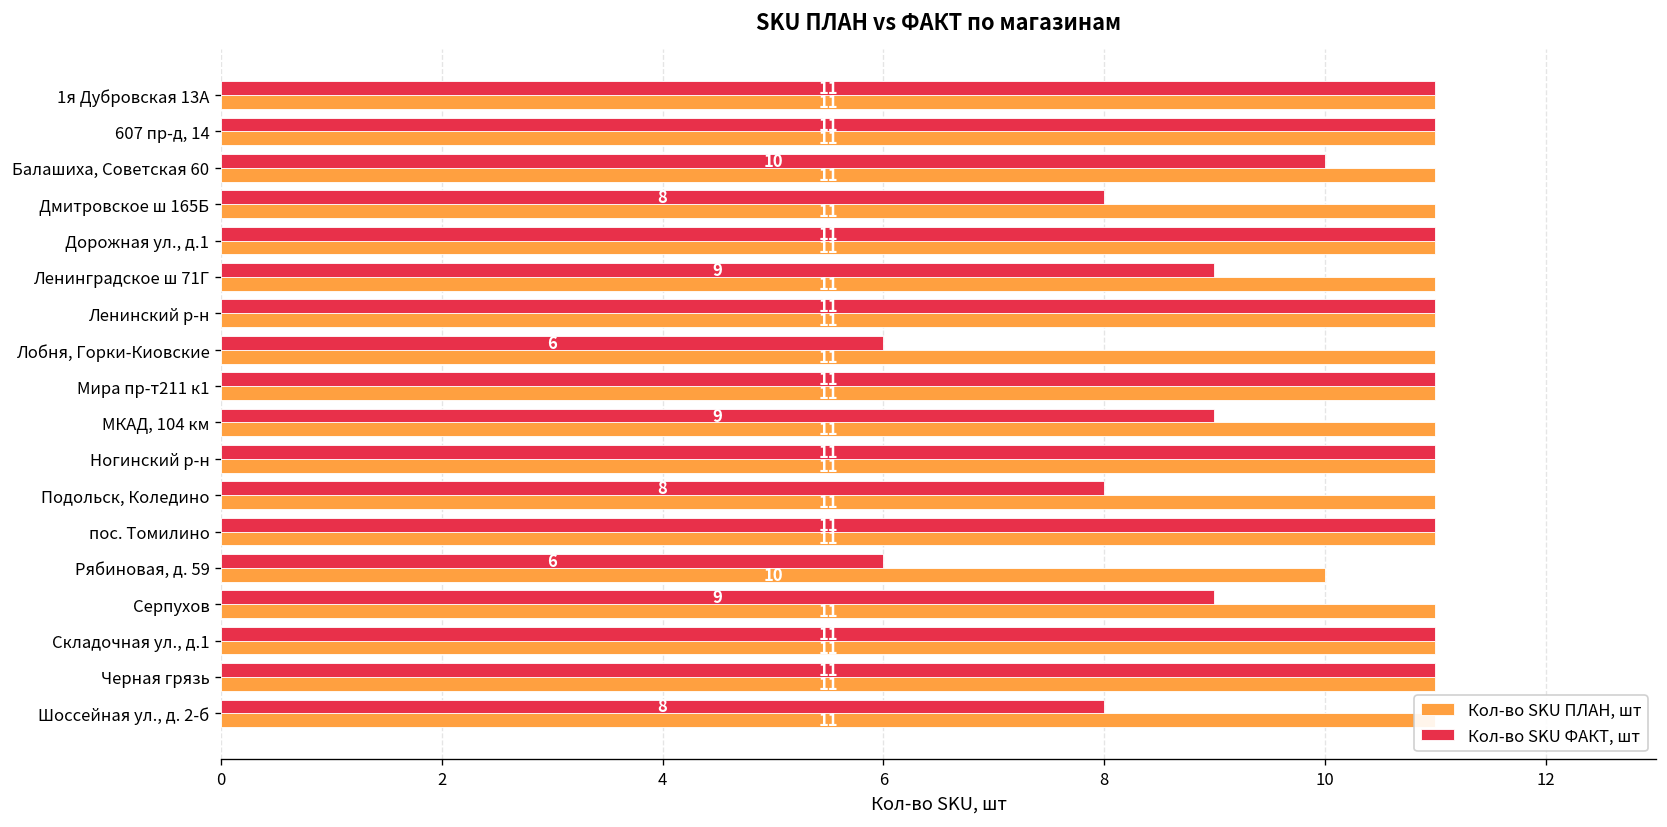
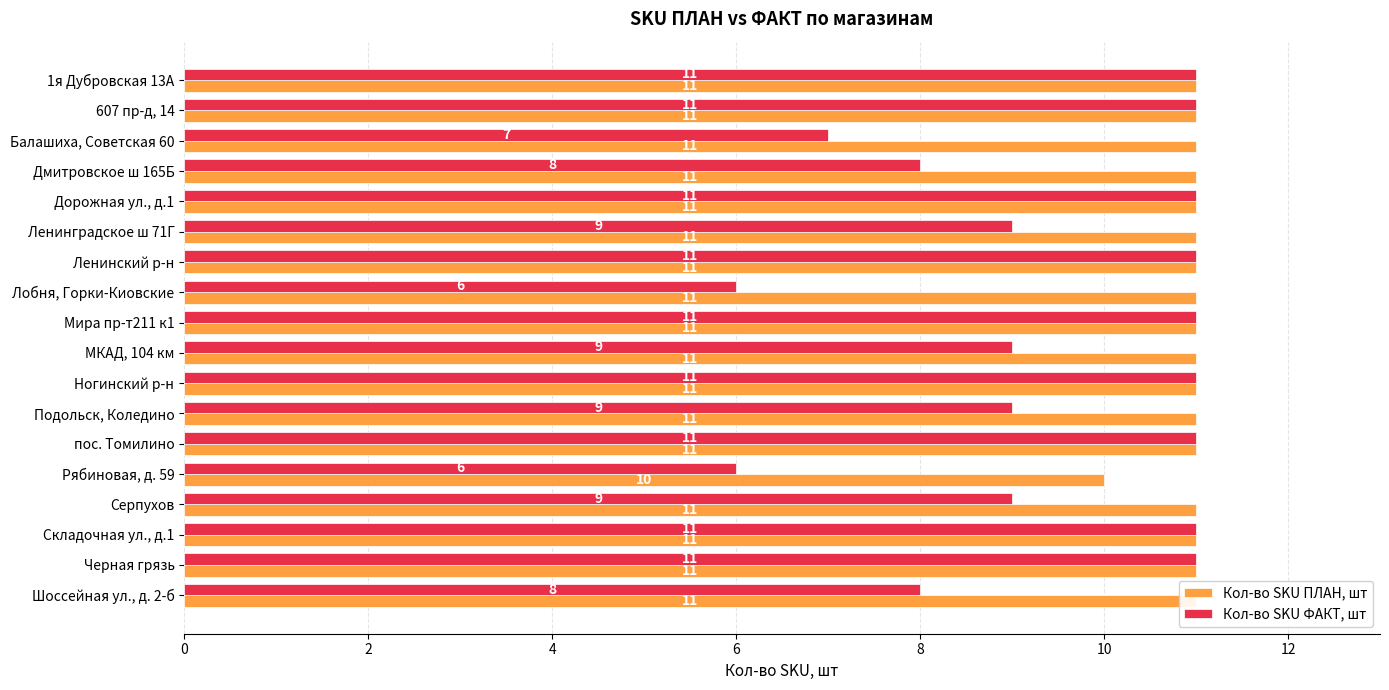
  {
    "Кол-во SKU ПЛАН, шт": {
      "Балашиха, Советская 60": 11,
      "Дмитровское ш 165Б": 11,
      "Ленинградское ш 71Г": 11,
      "Лобня, Горки-Киовские": 11,
      "МКАД, 104 км": 11,
      "Подольск, Коледино": 11,
      "Рябиновая, д. 59": 10,
      "Серпухов": 11
    },
    "Кол-во SKU ФАКТ, шт": {
-     "Балашиха, Советская 60": 10,
+     "Балашиха, Советская 60": 7,
      "Дмитровское ш 165Б": 8,
      "Ленинградское ш 71Г": 9,
      "Лобня, Горки-Киовские": 6,
      "МКАД, 104 км": 9,
-     "Подольск, Коледино": 8,
+     "Подольск, Коледино": 9,
      "Рябиновая, д. 59": 6,
      "Серпухов": 9,
      "Шоссейная ул., д. 2-б": 8
    }
  }
